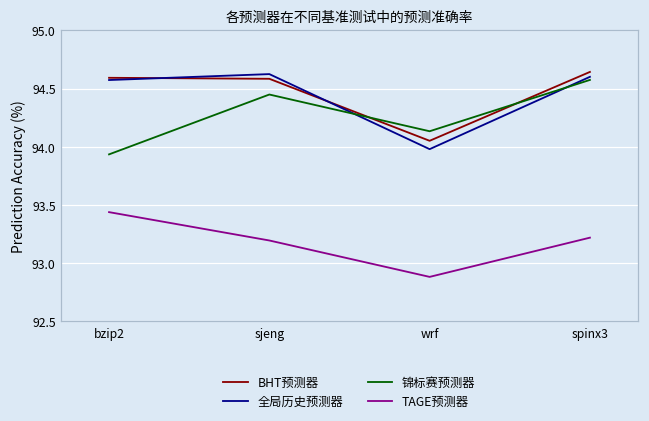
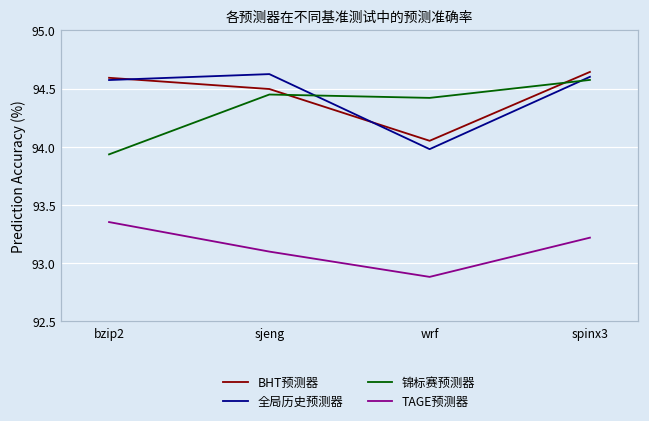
  {
    "BHT预测器": {
-     "sjeng": 94.58,
+     "sjeng": 94.50,
      "wrf": 94.05,
      "spinx3": 94.64
    },
    "全局历史预测器": {
      "sjeng": 94.62,
      "wrf": 93.98,
      "spinx3": 94.60
    },
    "锦标赛预测器": {
      "bzip2": 93.93,
      "sjeng": 94.45,
-     "wrf": 94.13,
+     "wrf": 94.42,
      "spinx3": 94.57
    },
    "TAGE预测器": {
-     "bzip2": 93.44,
-     "sjeng": 93.19,
+     "bzip2": 93.35,
+     "sjeng": 93.10,
      "wrf": 92.88,
      "spinx3": 93.22
    }
  }
